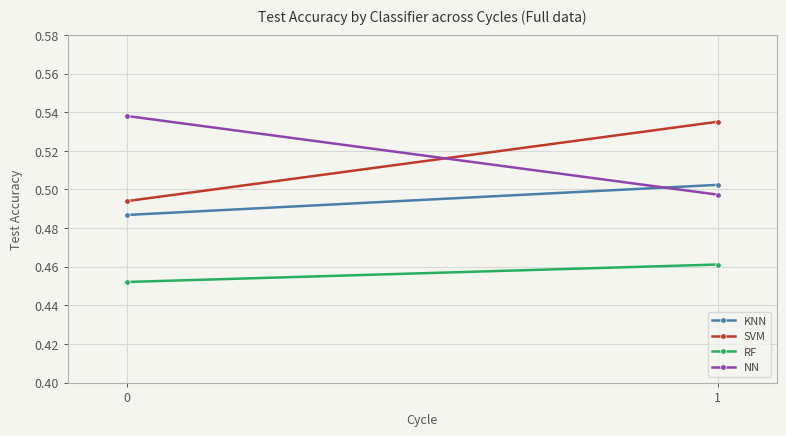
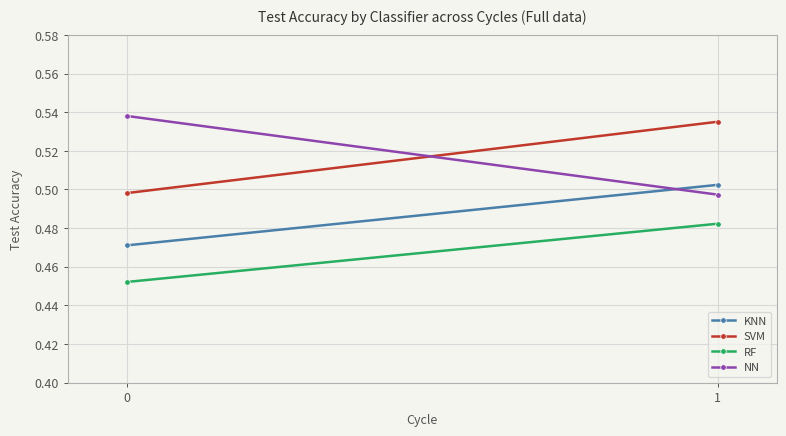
  {
    "KNN": {
-     "0": 0.487,
+     "0": 0.471,
      "1": 0.502
    },
    "SVM": {
-     "0": 0.494,
+     "0": 0.498,
      "1": 0.535
    },
    "RF": {
      "0": 0.452,
-     "1": 0.461
+     "1": 0.482
    },
    "NN": {
      "0": 0.538,
      "1": 0.497
    }
  }
